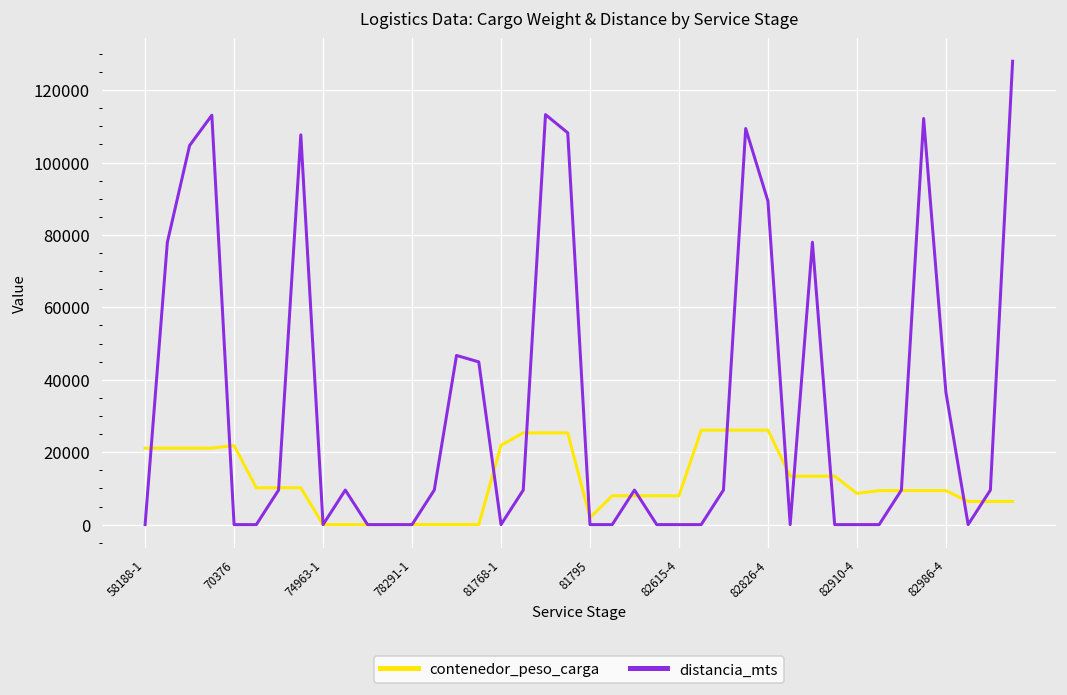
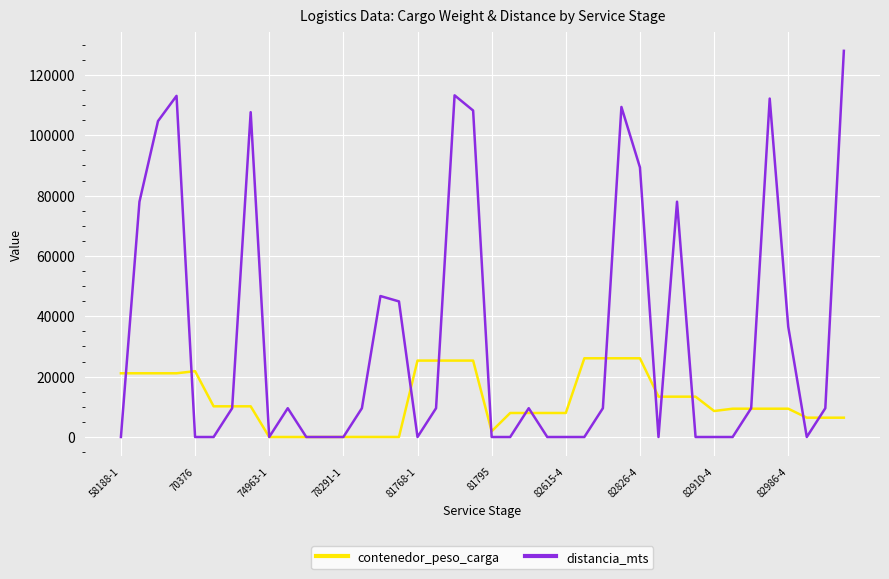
  {
    "contenedor_peso_carga": {
      "58188-1": 21000,
      "70376": 22000,
-     "81768-1": 22000,
+     "81768-1": 25000,
      "81795": 2000,
      "82615-4": 8000,
      "82826-4": 26000,
      "82910-4": 9000,
      "82986-4": 9000
    },
    "distancia_mts": {
      "58188-1": 0,
      "70376": 0,
      "81768-1": 0,
      "81795": 0,
      "82615-4": 0,
      "82826-4": 89000,
      "82910-4": 0,
      "82986-4": 37000
    }
  }
